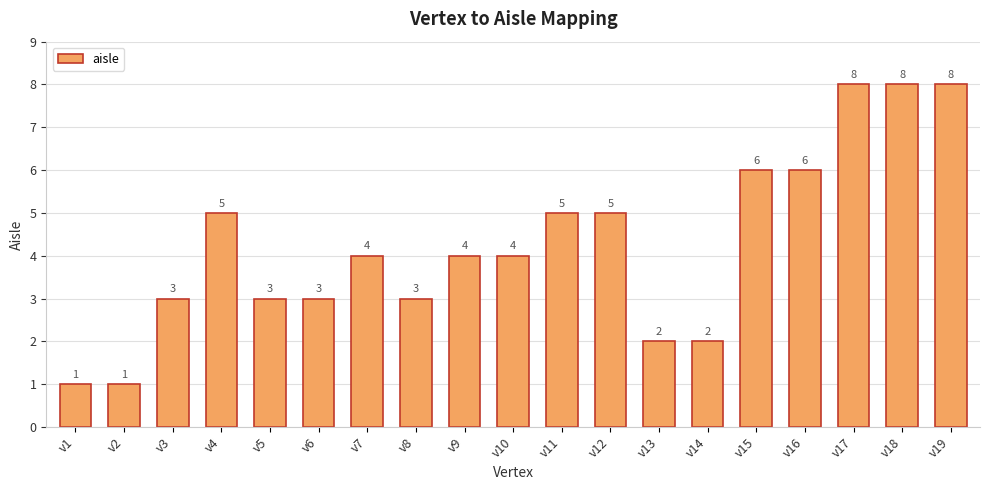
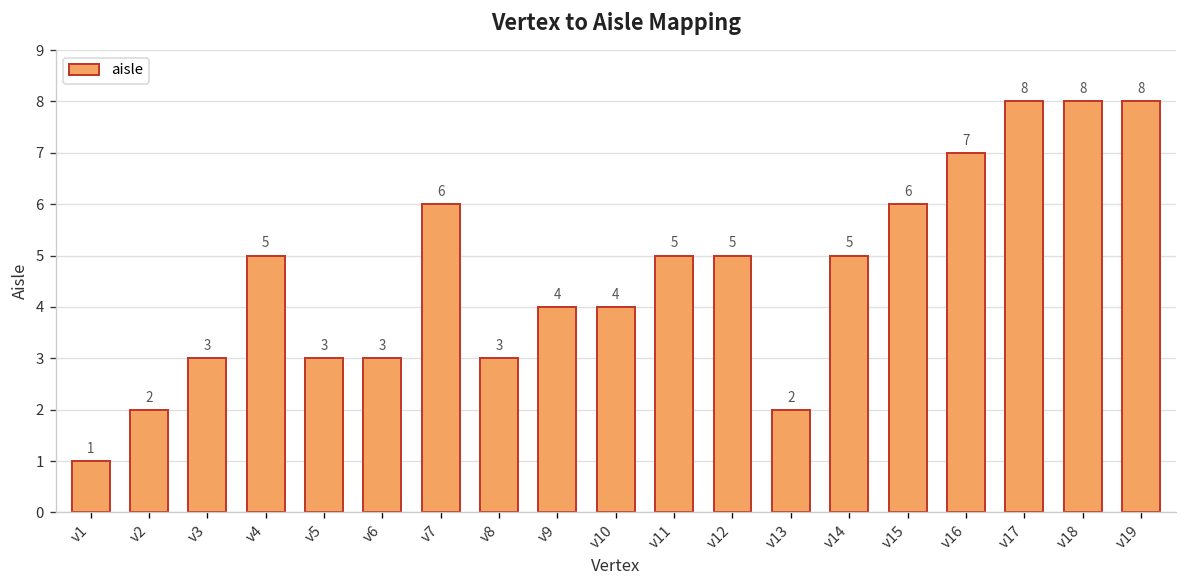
  {
    "v1": 1,
-   "v2": 1,
+   "v2": 2,
    "v3": 3,
    "v4": 5,
    "v5": 3,
    "v6": 3,
-   "v7": 4,
+   "v7": 6,
    "v8": 3,
    "v9": 4,
    "v10": 4,
    "v11": 5,
    "v12": 5,
    "v13": 2,
-   "v14": 2,
+   "v14": 5,
    "v15": 6,
-   "v16": 6,
+   "v16": 7,
    "v17": 8,
    "v18": 8,
    "v19": 8
  }
